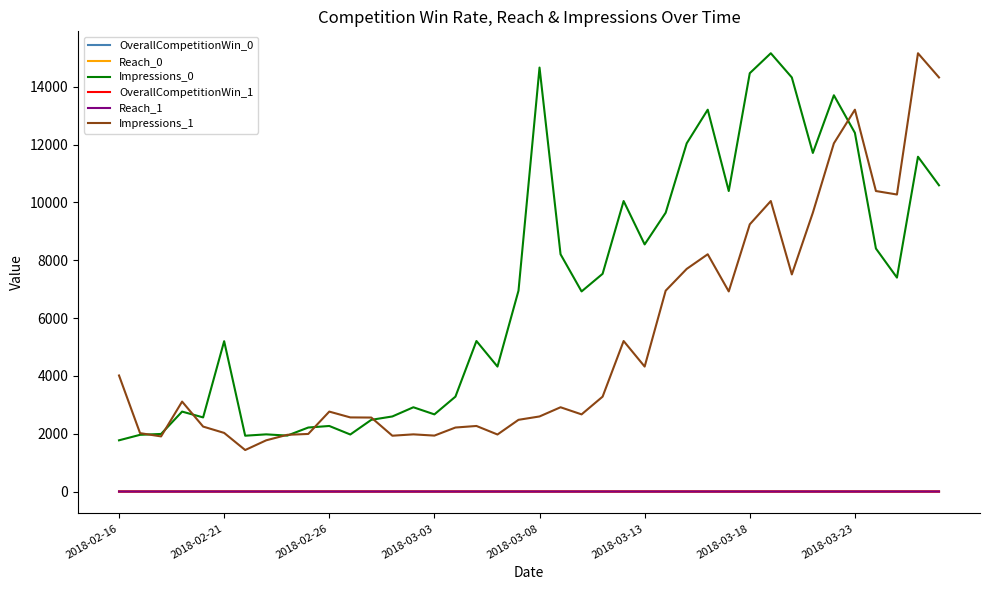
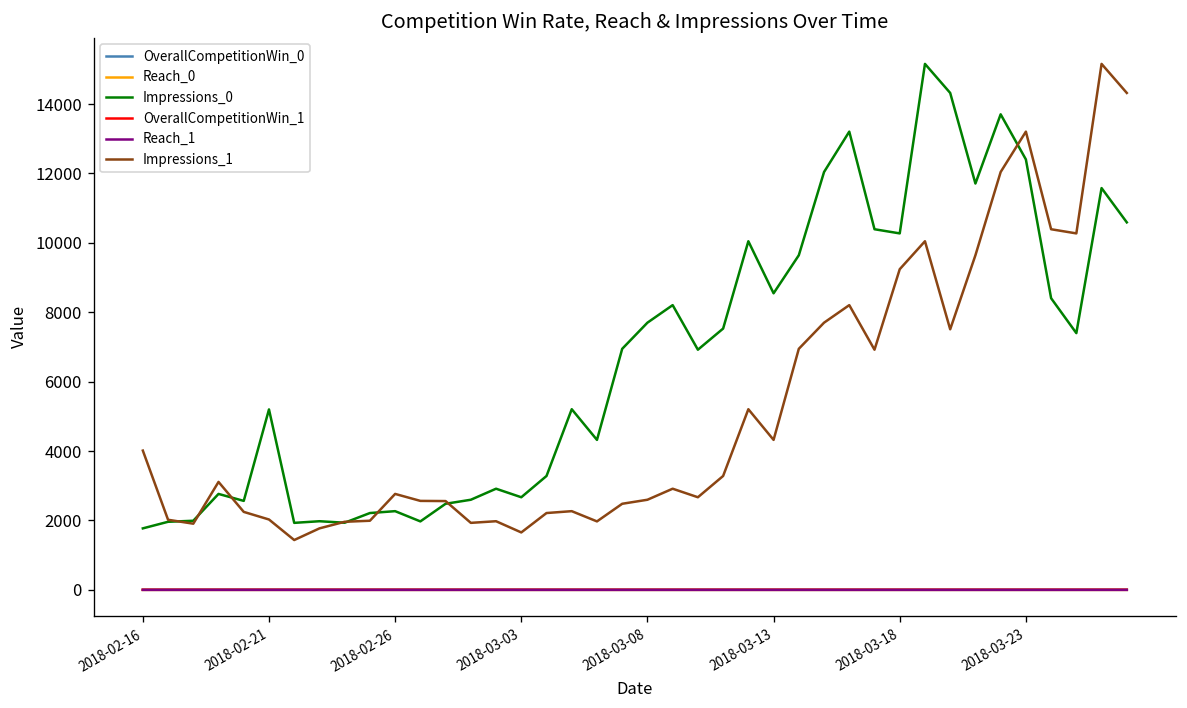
  {
    "Reach_1": {
      "2018-02-16": 0,
      "2018-02-21": 0,
      "2018-02-26": 0,
      "2018-03-03": 0,
      "2018-03-08": 0,
      "2018-03-13": 0,
      "2018-03-18": 0,
      "2018-03-23": 0
    },
    "Impressions_0": {
      "2018-02-16": 1800,
      "2018-02-21": 5200,
      "2018-02-26": 2300,
      "2018-03-03": 2700,
-     "2018-03-08": 14700,
+     "2018-03-08": 7700,
      "2018-03-13": 8500,
-     "2018-03-18": 14500,
+     "2018-03-18": 10300,
      "2018-03-23": 12400
    },
    "Impressions_1": {
      "2018-02-16": 4000,
      "2018-02-21": 2000,
      "2018-02-26": 2800,
-     "2018-03-03": 1900,
+     "2018-03-03": 1700,
      "2018-03-08": 2600,
      "2018-03-13": 4300,
      "2018-03-18": 9200,
      "2018-03-23": 13200
    }
  }
